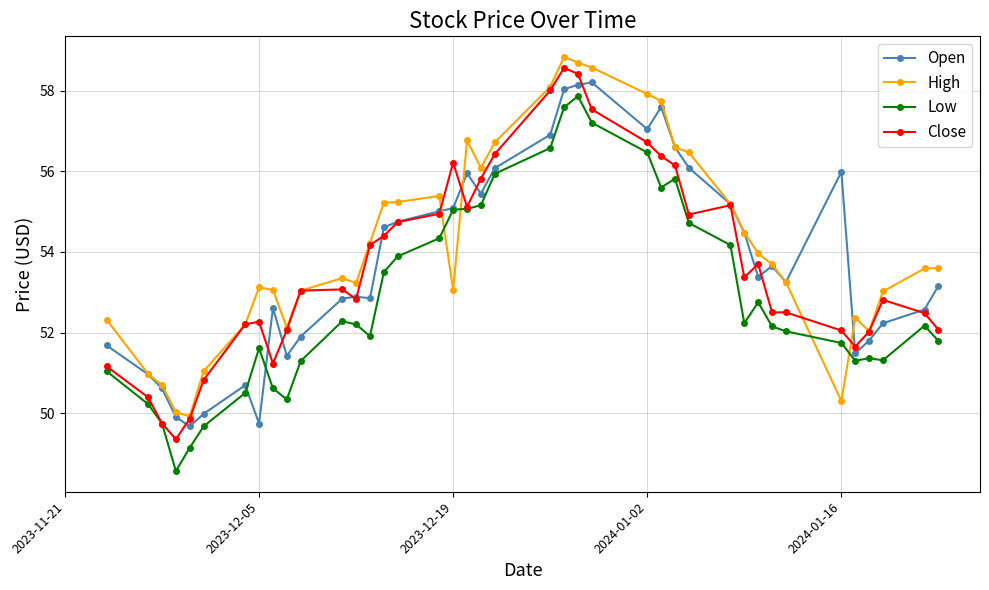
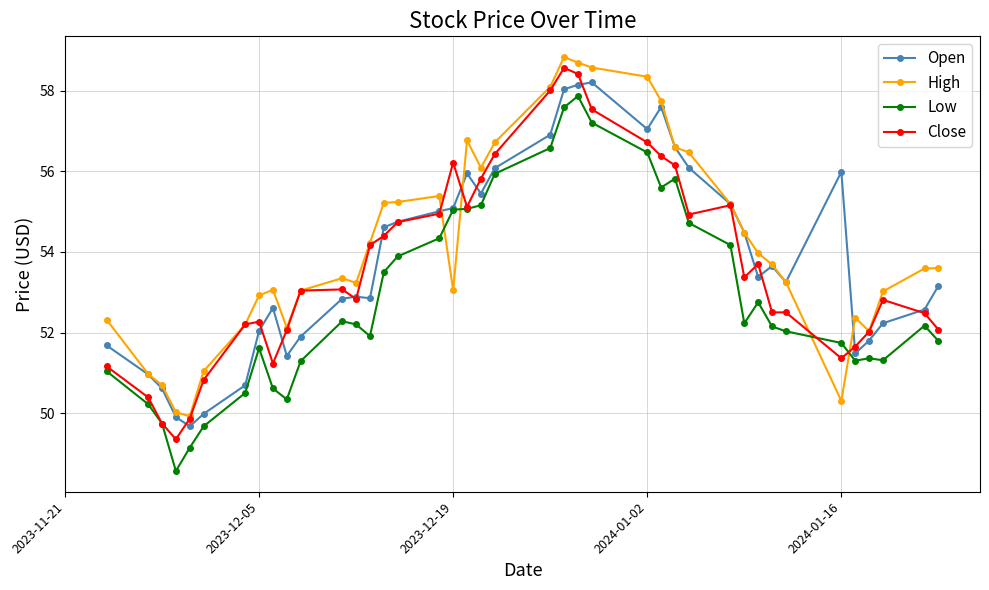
  {
    "Open": {
-     "2023-12-05": 49.7,
+     "2023-12-05": 52.0,
      "2024-01-02": 57.1,
      "2024-01-16": 56.0
    },
    "High": {
-     "2023-12-05": 53.1,
+     "2023-12-05": 52.9,
      "2023-12-19": 53.1,
-     "2024-01-02": 57.9,
+     "2024-01-02": 58.4,
      "2024-01-16": 50.3
    },
    "Low": {
      "2023-12-05": 51.6,
      "2024-01-02": 56.5,
      "2024-01-16": 51.7
    },
    "Close": {
      "2023-12-05": 52.3,
      "2023-12-19": 56.2,
      "2024-01-02": 56.7,
-     "2024-01-16": 52.1
+     "2024-01-16": 51.4
    }
  }
